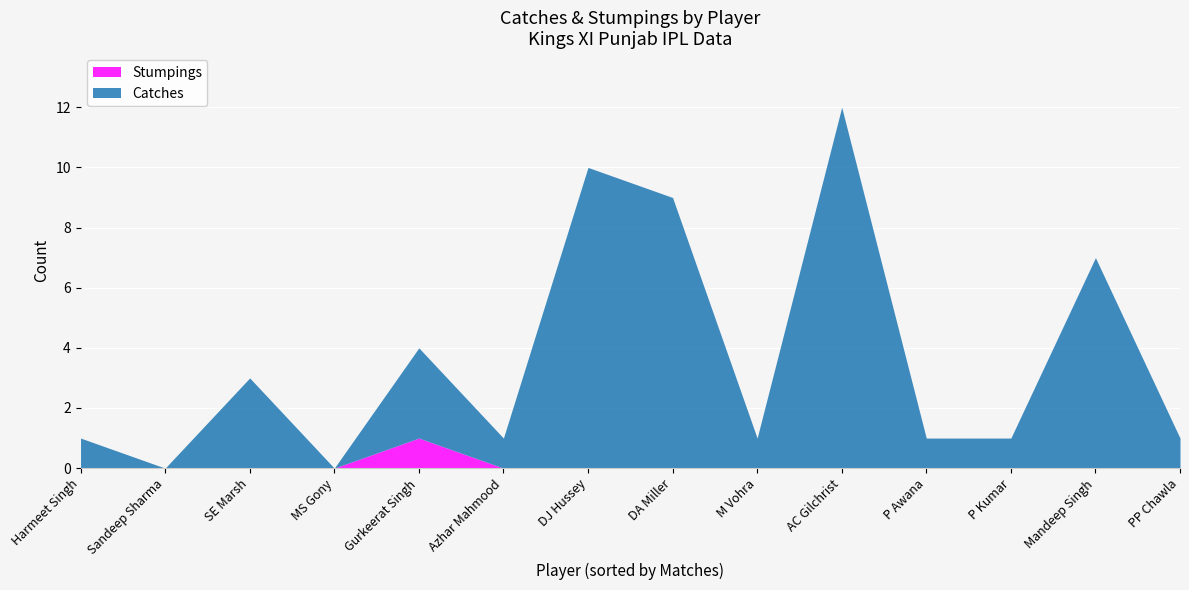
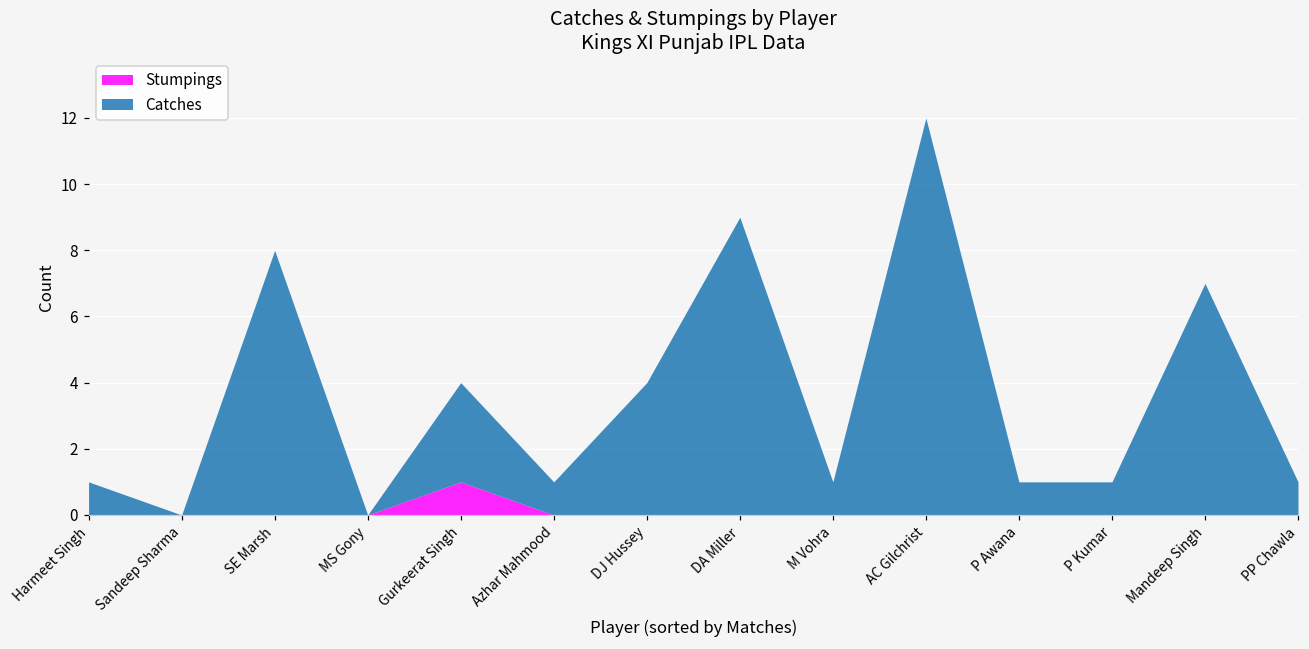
  {
    "Stumpings": {
      "Harmeet Singh": 0,
      "SE Marsh": 0,
      "Gurkeerat Singh": 1,
      "Azhar Mahmood": 0,
      "DJ Hussey": 0,
      "DA Miller": 0,
      "M Vohra": 0,
      "AC Gilchrist": 0,
      "P Awana": 0,
      "P Kumar": 0,
      "Mandeep Singh": 0,
      "PP Chawla": 0
    },
    "Catches": {
-     "SE Marsh": 3,
-     "DJ Hussey": 10
+     "SE Marsh": 8,
+     "DJ Hussey": 4
    }
  }
